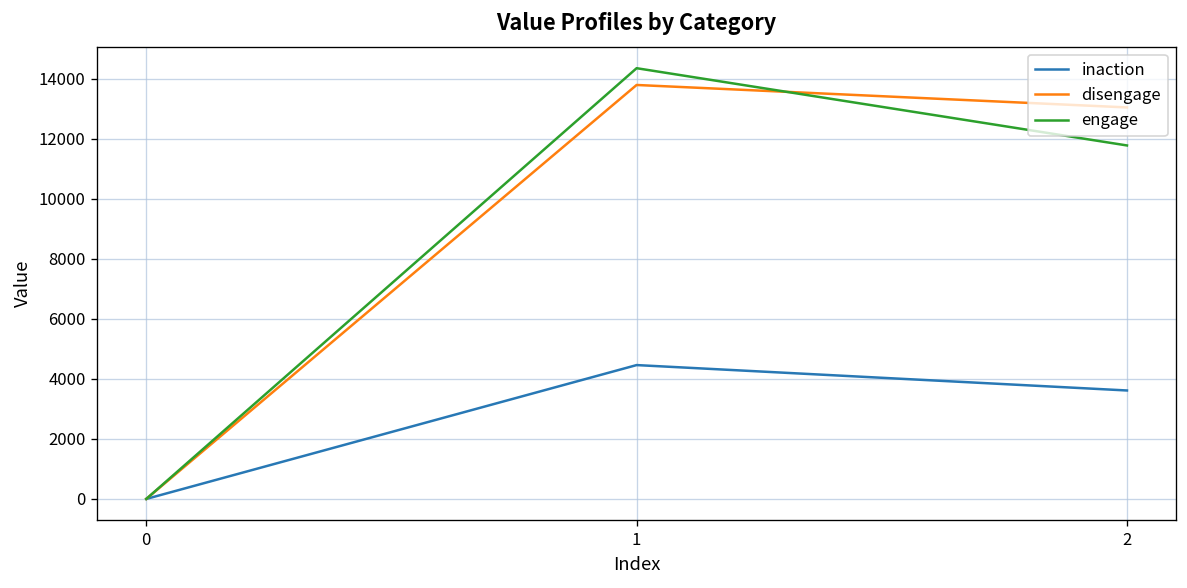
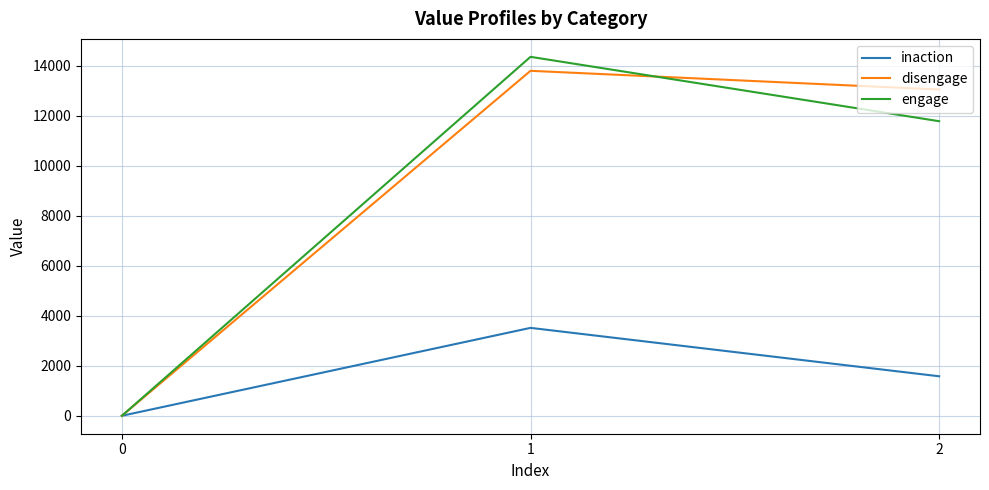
  {
    "inaction": {
-     "1": 4500,
-     "2": 3600
+     "1": 3500,
+     "2": 1600
    },
    "disengage": {
      "1": 13800
    },
    "engage": {
      "1": 14300,
      "2": 11800
    }
  }
